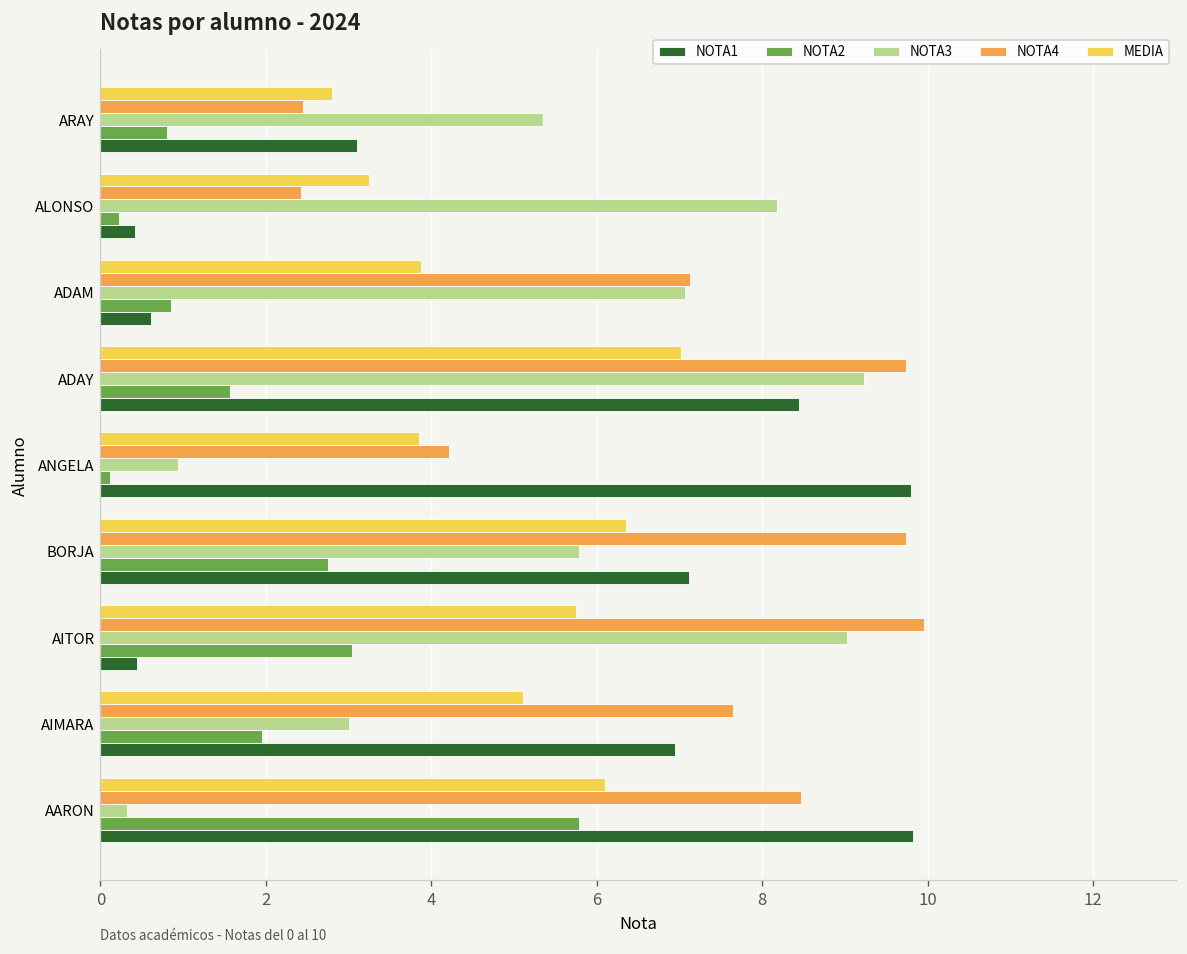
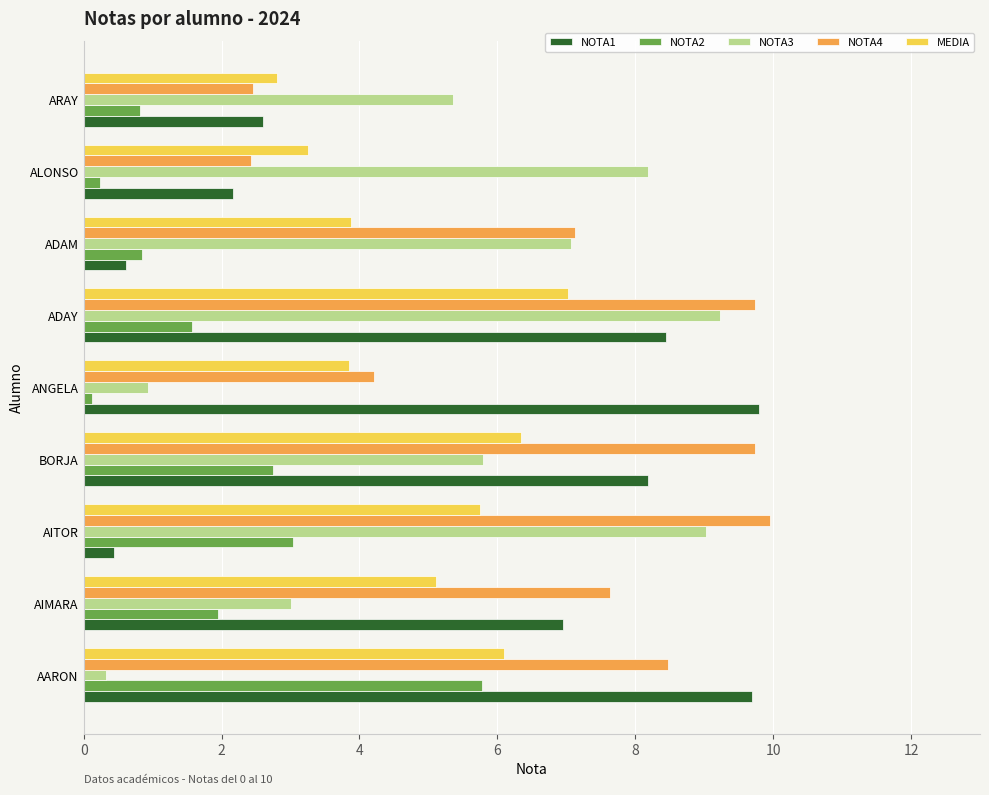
  {
    "NOTA1": {
-     "ARAY": 3.1,
-     "ALONSO": 0.4,
+     "ARAY": 2.6,
+     "ALONSO": 2.2,
      "ADAM": 0.6,
      "ADAY": 8.4,
      "ANGELA": 9.8,
-     "BORJA": 7.1,
+     "BORJA": 8.2,
      "AITOR": 0.4,
      "AIMARA": 7.0,
-     "AARON": 9.8
+     "AARON": 9.7
    },
    "NOTA2": {
      "ARAY": 0.8,
      "ALONSO": 0.2,
      "ADAM": 0.9,
      "ADAY": 1.6,
      "ANGELA": 0.1,
      "BORJA": 2.8,
      "AITOR": 3.0,
      "AIMARA": 2.0,
      "AARON": 5.8
    },
    "NOTA3": {
      "ARAY": 5.4,
      "ALONSO": 8.2,
      "ADAM": 7.1,
      "ADAY": 9.2,
      "ANGELA": 0.9,
      "BORJA": 5.8,
      "AITOR": 9.0,
      "AIMARA": 3.0,
      "AARON": 0.3
    }
  }
